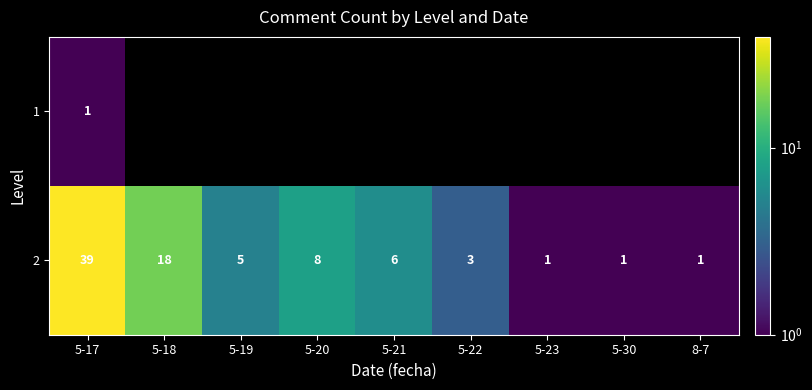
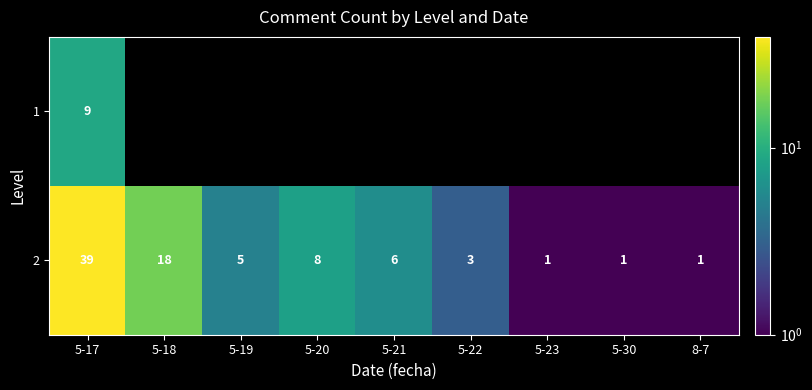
  {
    "1": {
-     "5-17": 1
+     "5-17": 9
    },
    "2": {
      "5-17": 39,
      "5-18": 18,
      "5-19": 5,
      "5-20": 8,
      "5-21": 6,
      "5-22": 3,
      "5-23": 1,
      "5-30": 1,
      "8-7": 1
    }
  }
